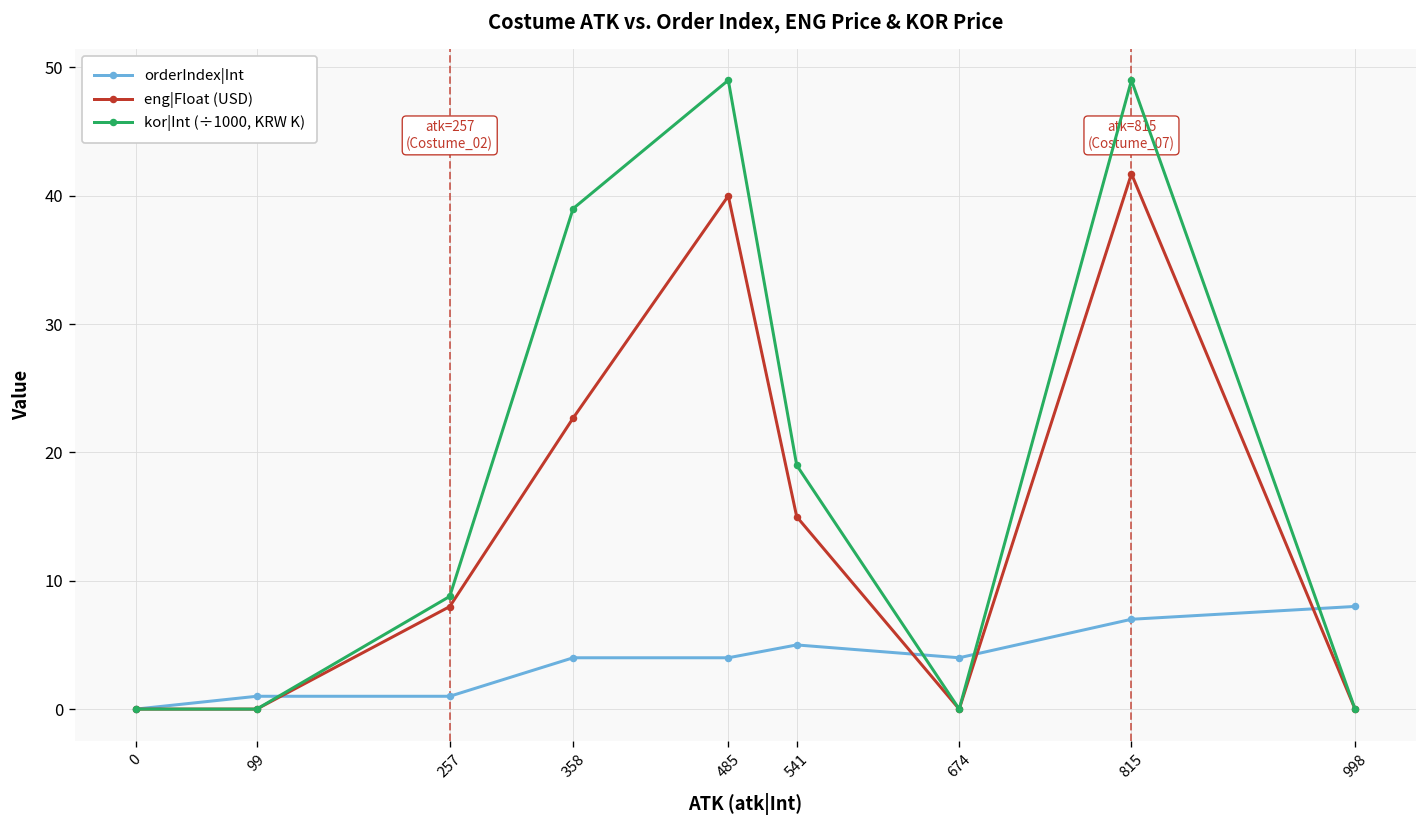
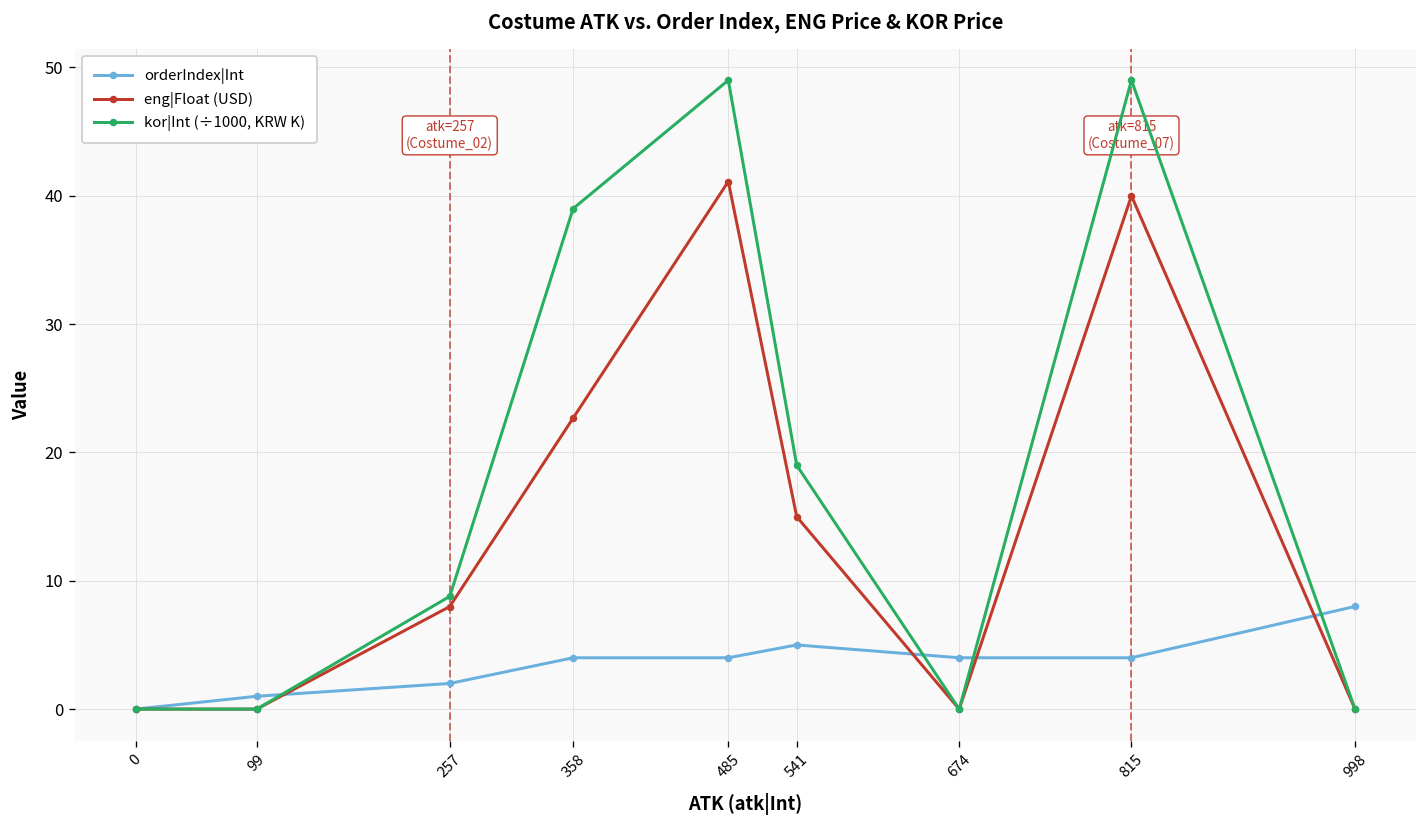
  {
    "orderIndex|Int": {
      "99": 1,
-     "257": 1,
+     "257": 2,
      "358": 4,
      "485": 4,
      "541": 5,
      "674": 4,
-     "815": 7,
+     "815": 4,
      "998": 8
    },
    "eng|Float (USD)": {
      "257": 8.0,
      "358": 22.7,
-     "485": 40.0,
+     "485": 41.1,
      "541": 15.0,
-     "815": 41.7
+     "815": 40.0
    },
    "kor|Int (÷1000, KRW K)": {
      "257": 8.8,
      "358": 39.0,
      "485": 49.0,
      "541": 19.0,
      "815": 49.0
    }
  }
